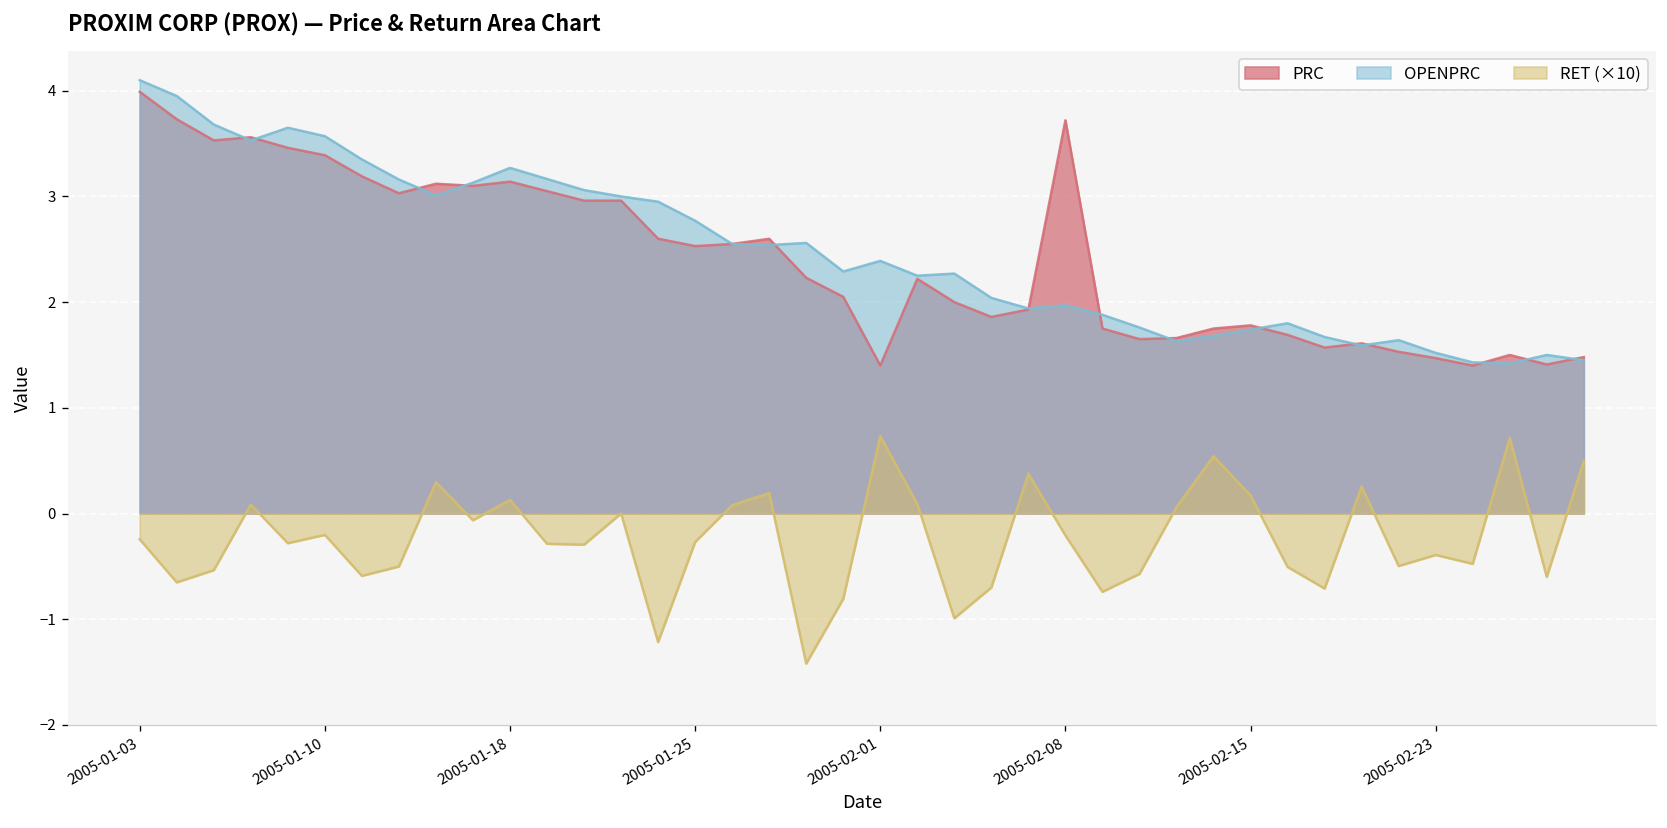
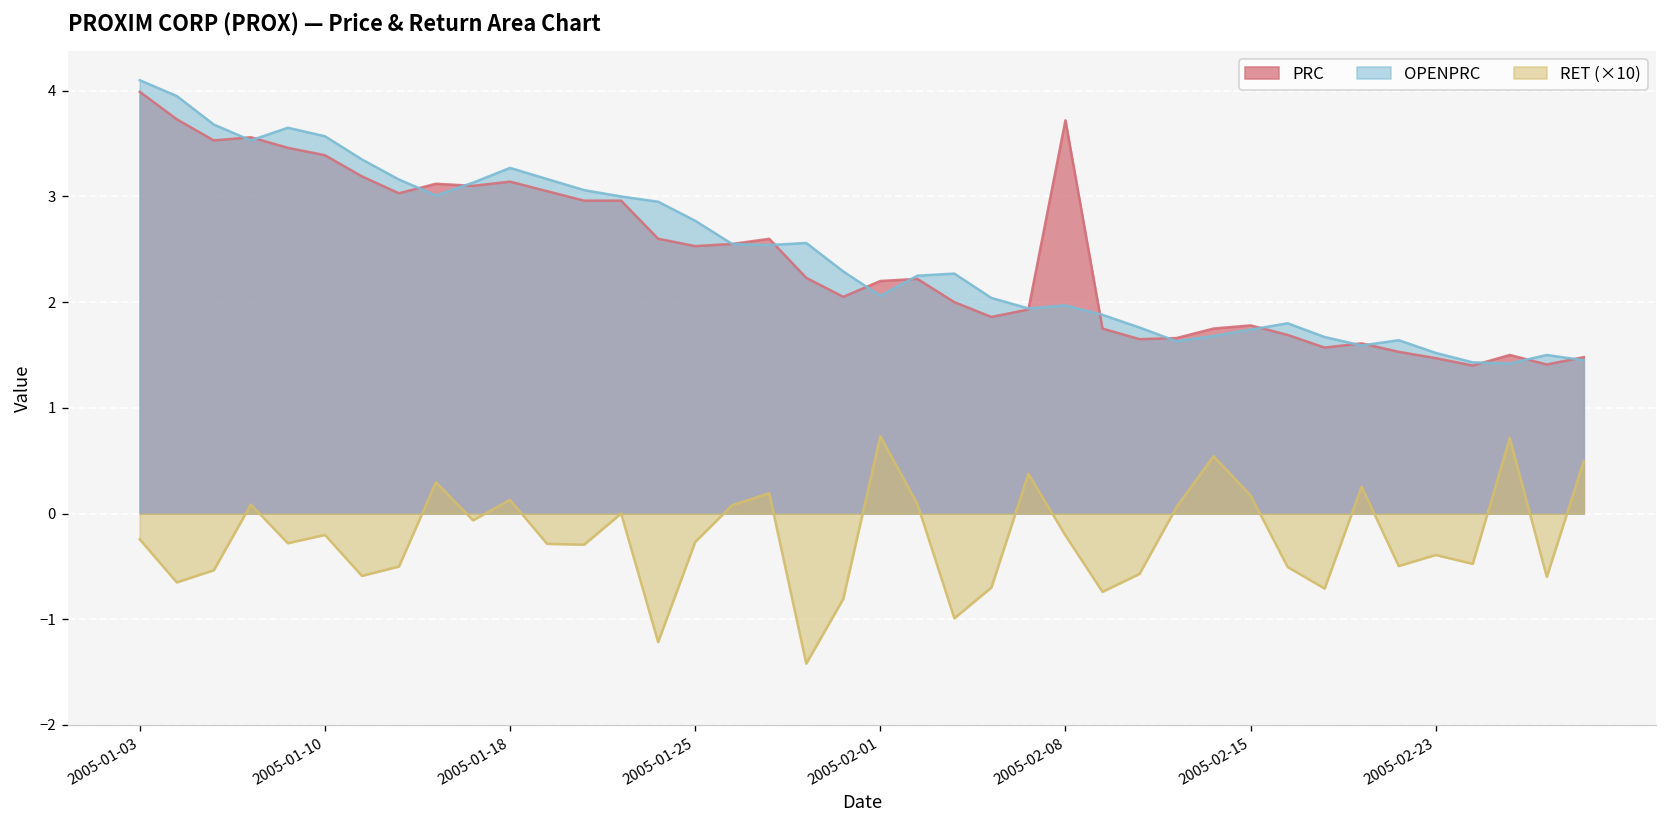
  {
    "PRC": {
      "2005-01-03": 4.0,
      "2005-01-10": 3.4,
      "2005-01-18": 3.1,
      "2005-01-25": 2.5,
-     "2005-02-01": 1.4,
+     "2005-02-01": 2.2,
      "2005-02-08": 3.7,
      "2005-02-15": 1.8,
      "2005-02-23": 1.5
    },
    "OPENPRC": {
      "2005-01-03": 4.1,
      "2005-01-10": 3.6,
      "2005-01-18": 3.3,
      "2005-01-25": 2.8,
-     "2005-02-01": 2.4,
+     "2005-02-01": 2.1,
      "2005-02-08": 2.0,
      "2005-02-15": 1.7,
      "2005-02-23": 1.5
    }
  }
